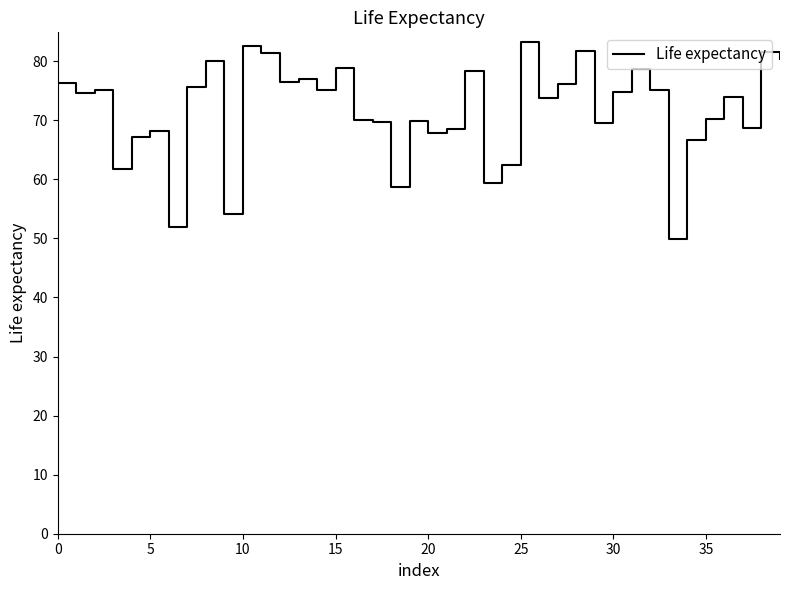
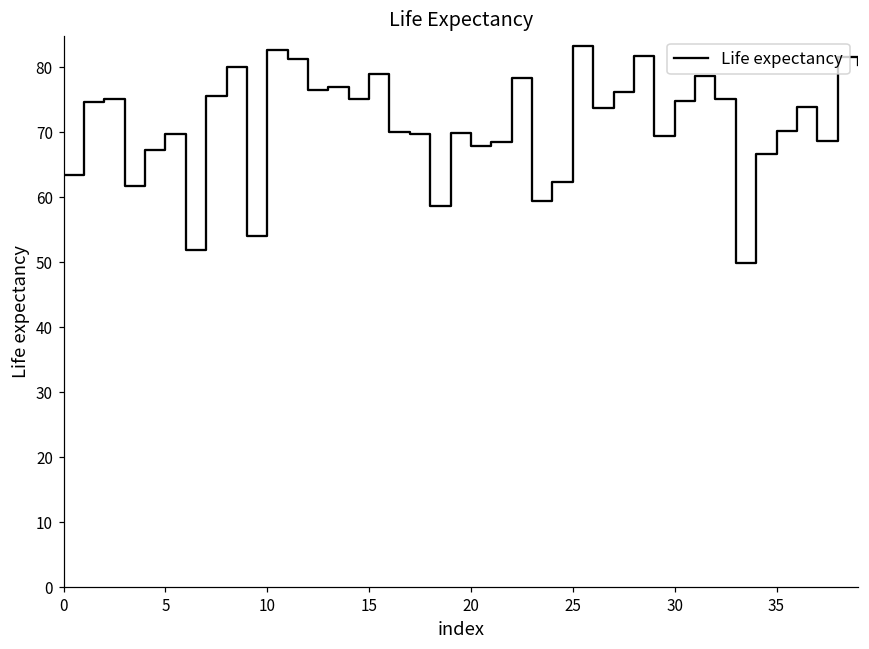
  {
-   "0": 76,
-   "5": 68,
+   "0": 63,
+   "5": 70,
    "10": 83,
    "15": 79,
    "20": 68,
    "25": 83,
    "30": 75,
    "35": 70
  }
